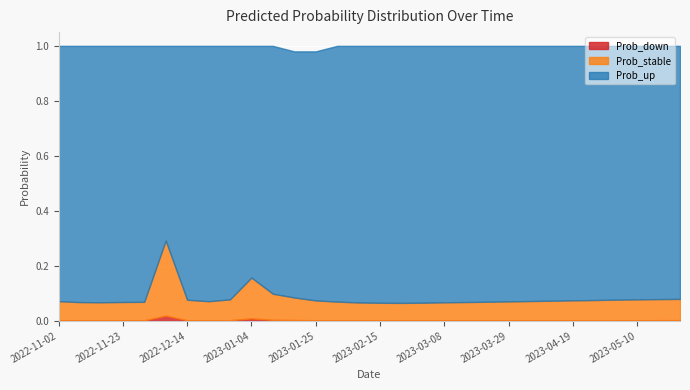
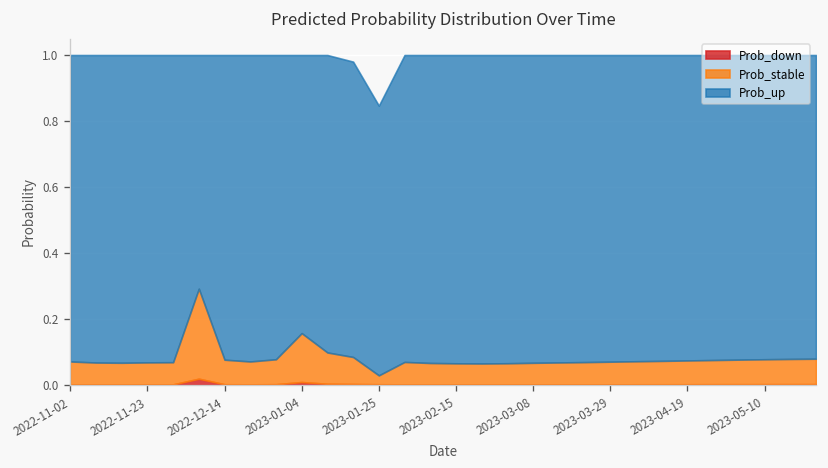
  {
    "Prob_stable": {
      "2022-11-02": 0.07,
      "2022-11-23": 0.07,
      "2022-12-14": 0.07,
      "2023-01-04": 0.15,
-     "2023-01-25": 0.07,
+     "2023-01-25": 0.03,
      "2023-02-15": 0.06,
      "2023-03-08": 0.07,
      "2023-03-29": 0.07,
      "2023-04-19": 0.07,
      "2023-05-10": 0.08
    },
    "Prob_up": {
      "2022-11-02": 0.93,
      "2022-11-23": 0.93,
      "2022-12-14": 0.92,
      "2023-01-04": 0.84,
-     "2023-01-25": 0.91,
+     "2023-01-25": 0.82,
      "2023-02-15": 0.93,
      "2023-03-08": 0.93,
      "2023-03-29": 0.93,
      "2023-04-19": 0.93
    }
  }
